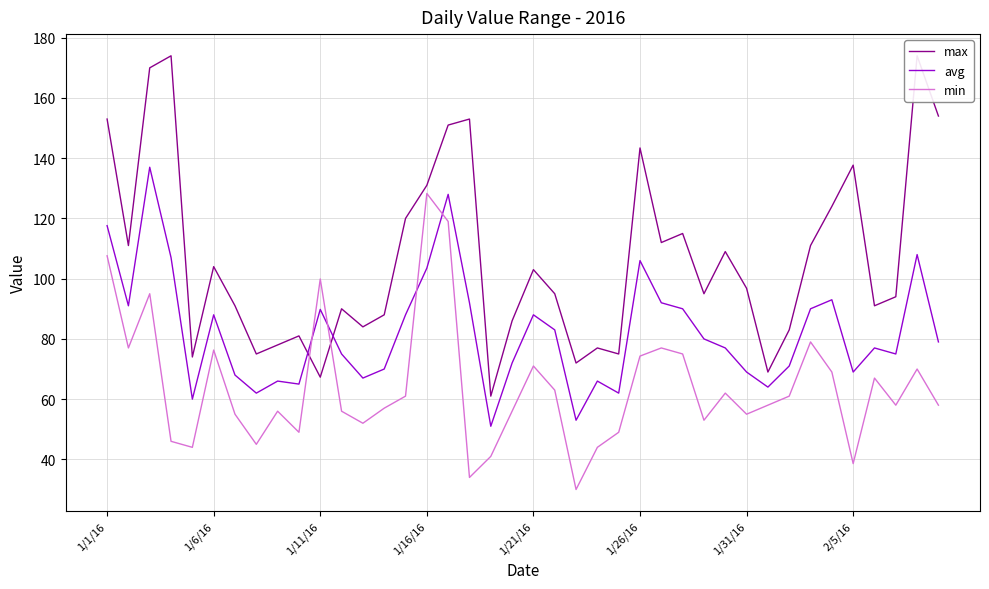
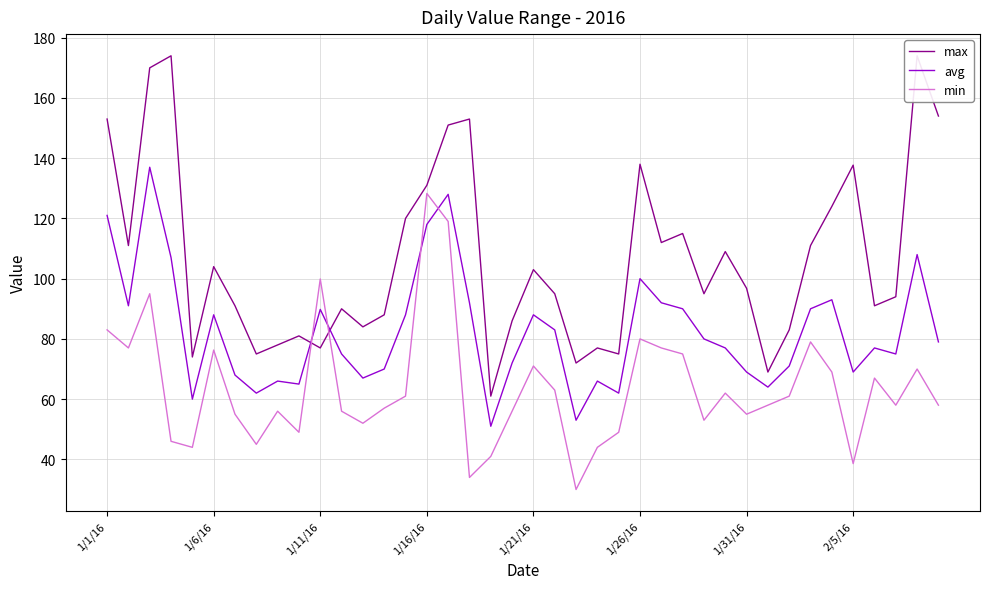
  {
    "max": {
      "1/1/16": 153,
      "1/6/16": 104,
-     "1/11/16": 67,
+     "1/11/16": 77,
      "1/16/16": 131,
      "1/21/16": 103,
-     "1/26/16": 143,
+     "1/26/16": 138,
      "1/31/16": 97,
      "2/5/16": 138
    },
    "avg": {
-     "1/1/16": 118,
+     "1/1/16": 121,
      "1/6/16": 88,
      "1/11/16": 90,
-     "1/16/16": 104,
+     "1/16/16": 118,
      "1/21/16": 88,
-     "1/26/16": 106,
+     "1/26/16": 100,
      "1/31/16": 69,
      "2/5/16": 69
    },
    "min": {
-     "1/1/16": 108,
+     "1/1/16": 83,
      "1/6/16": 76,
      "1/11/16": 100,
      "1/16/16": 128,
      "1/21/16": 71,
-     "1/26/16": 74,
+     "1/26/16": 80,
      "1/31/16": 55,
      "2/5/16": 39
    }
  }
